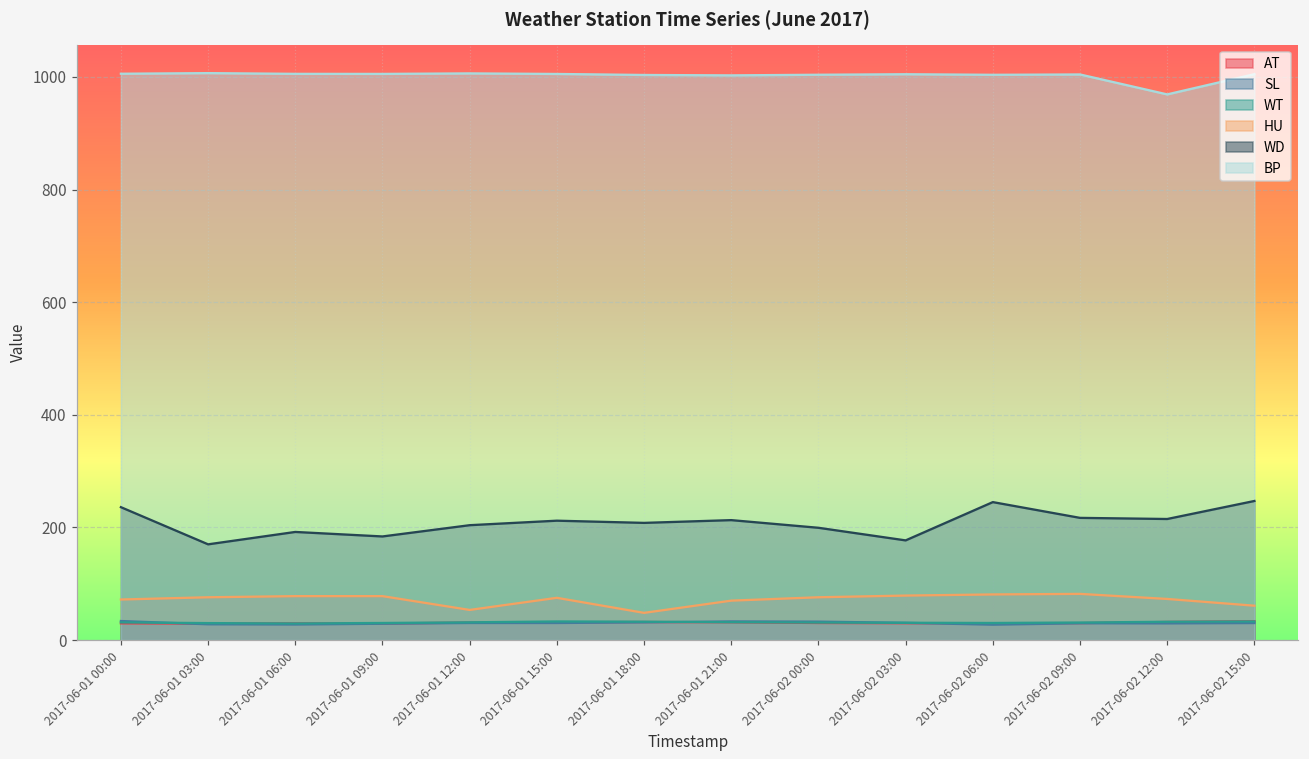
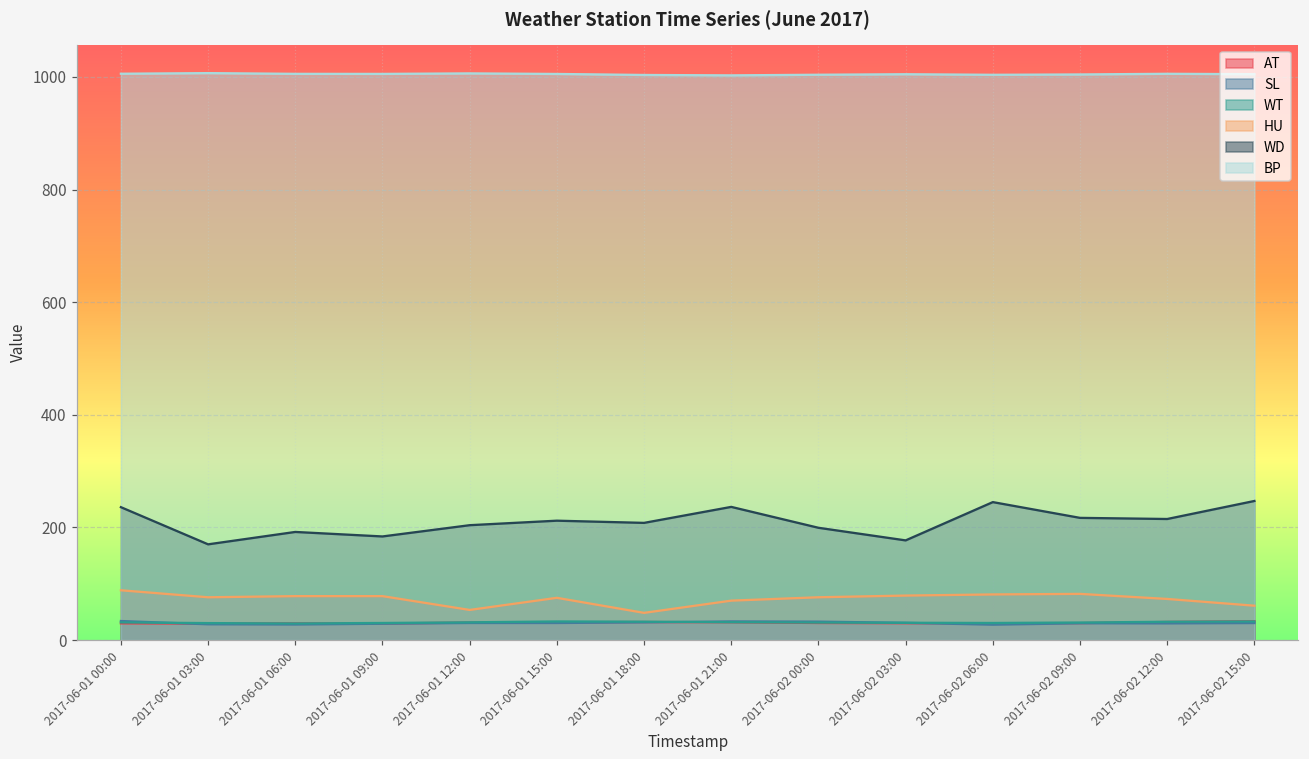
  {
    "HU": {
-     "2017-06-01 00:00": 70,
+     "2017-06-01 00:00": 90,
      "2017-06-01 03:00": 80,
      "2017-06-01 06:00": 80,
      "2017-06-01 09:00": 80,
      "2017-06-01 12:00": 50,
      "2017-06-01 15:00": 80,
      "2017-06-01 18:00": 50,
      "2017-06-01 21:00": 70,
      "2017-06-02 00:00": 80,
      "2017-06-02 03:00": 80,
      "2017-06-02 06:00": 80,
      "2017-06-02 09:00": 80,
      "2017-06-02 12:00": 70,
      "2017-06-02 15:00": 60
    },
    "WD": {
      "2017-06-01 00:00": 240,
      "2017-06-01 03:00": 170,
      "2017-06-01 06:00": 190,
      "2017-06-01 09:00": 180,
      "2017-06-01 12:00": 200,
      "2017-06-01 15:00": 210,
      "2017-06-01 18:00": 210,
-     "2017-06-01 21:00": 210,
+     "2017-06-01 21:00": 240,
      "2017-06-02 00:00": 200,
      "2017-06-02 03:00": 180,
      "2017-06-02 06:00": 250,
      "2017-06-02 09:00": 220,
      "2017-06-02 12:00": 220,
      "2017-06-02 15:00": 250
    },
    "BP": {
      "2017-06-01 00:00": 1010,
      "2017-06-01 03:00": 1010,
      "2017-06-01 06:00": 1010,
      "2017-06-01 09:00": 1010,
      "2017-06-01 12:00": 1010,
      "2017-06-01 15:00": 1010,
      "2017-06-01 18:00": 1000,
      "2017-06-01 21:00": 1000,
      "2017-06-02 00:00": 1000,
      "2017-06-02 03:00": 1000,
      "2017-06-02 06:00": 1000,
      "2017-06-02 09:00": 1000,
-     "2017-06-02 12:00": 970
+     "2017-06-02 12:00": 1010
    }
  }
